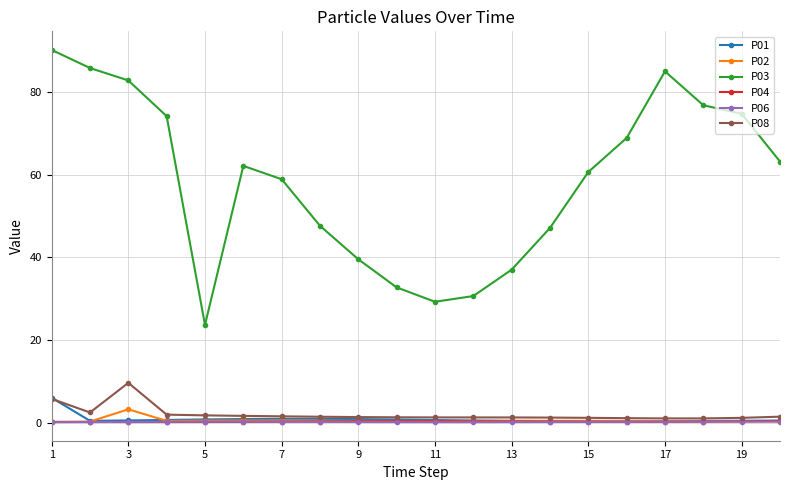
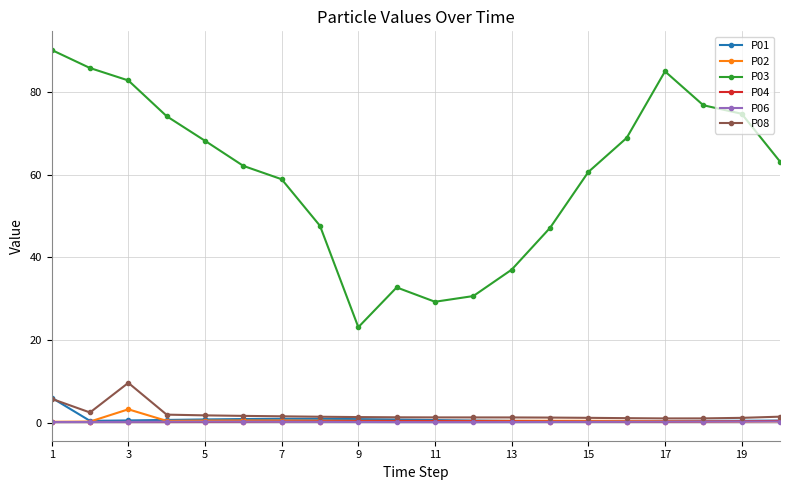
  {
    "P02": {
      "3": 3
    },
    "P03": {
      "1": 90,
      "3": 83,
-     "5": 24,
+     "5": 68,
      "7": 59,
-     "9": 40,
+     "9": 23,
      "11": 29,
      "13": 37,
      "15": 61,
      "17": 85
    },
    "P08": {
      "3": 10,
      "5": 2,
      "11": 1,
      "13": 1,
      "15": 1,
      "17": 1,
      "19": 1
    }
  }
